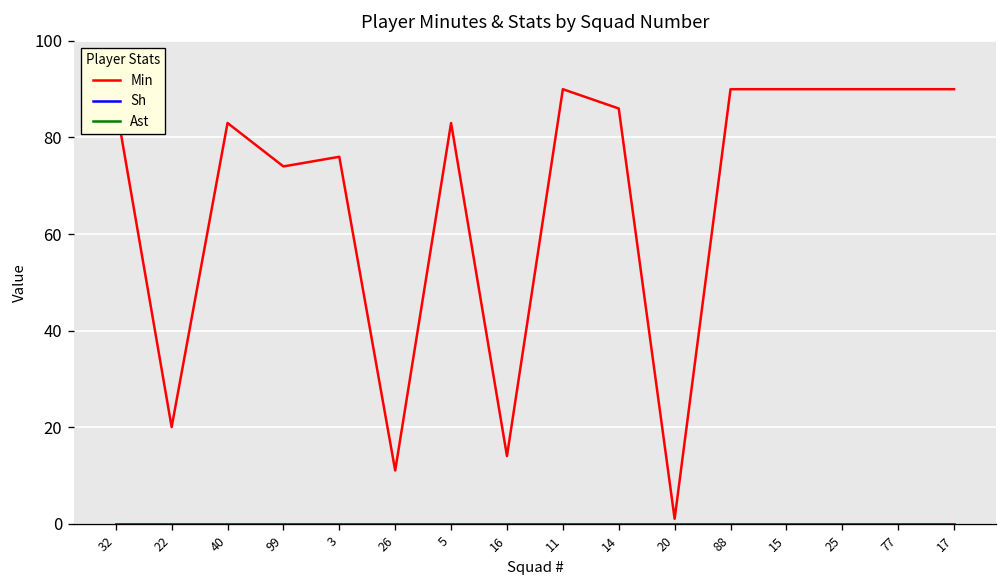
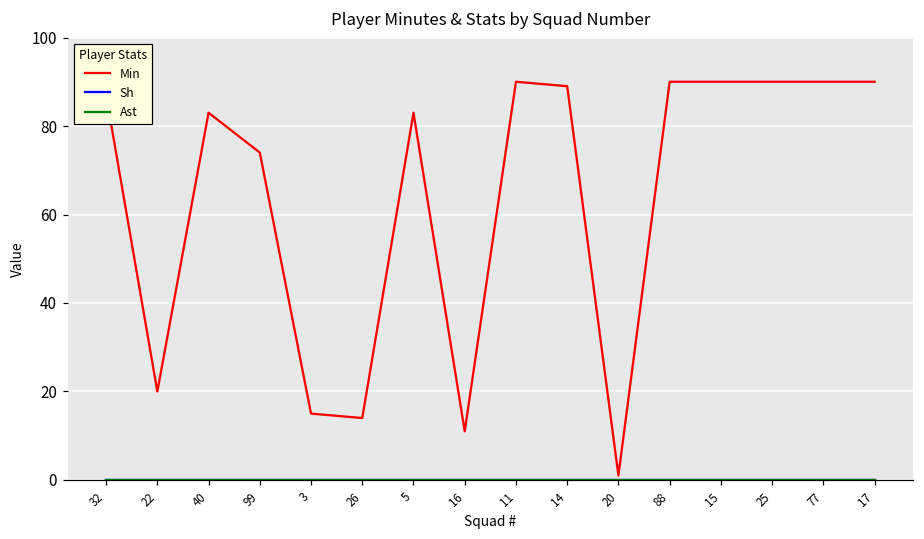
  {
    "Min": {
      "22": 20,
      "40": 83,
      "99": 74,
-     "3": 76,
-     "26": 11,
+     "3": 15,
+     "26": 14,
      "5": 83,
-     "16": 14,
+     "16": 11,
      "11": 90,
-     "14": 86,
+     "14": 89,
      "20": 1,
      "88": 90,
      "15": 90,
      "25": 90,
      "77": 90,
      "17": 90
    },
    "Ast": {
      "32": 0,
      "22": 0,
      "40": 0,
      "99": 0,
      "3": 0,
      "26": 0,
      "5": 0,
      "16": 0,
      "11": 0,
      "14": 0,
      "20": 0,
      "88": 0,
      "15": 0,
      "25": 0,
      "77": 0,
      "17": 0
    }
  }
